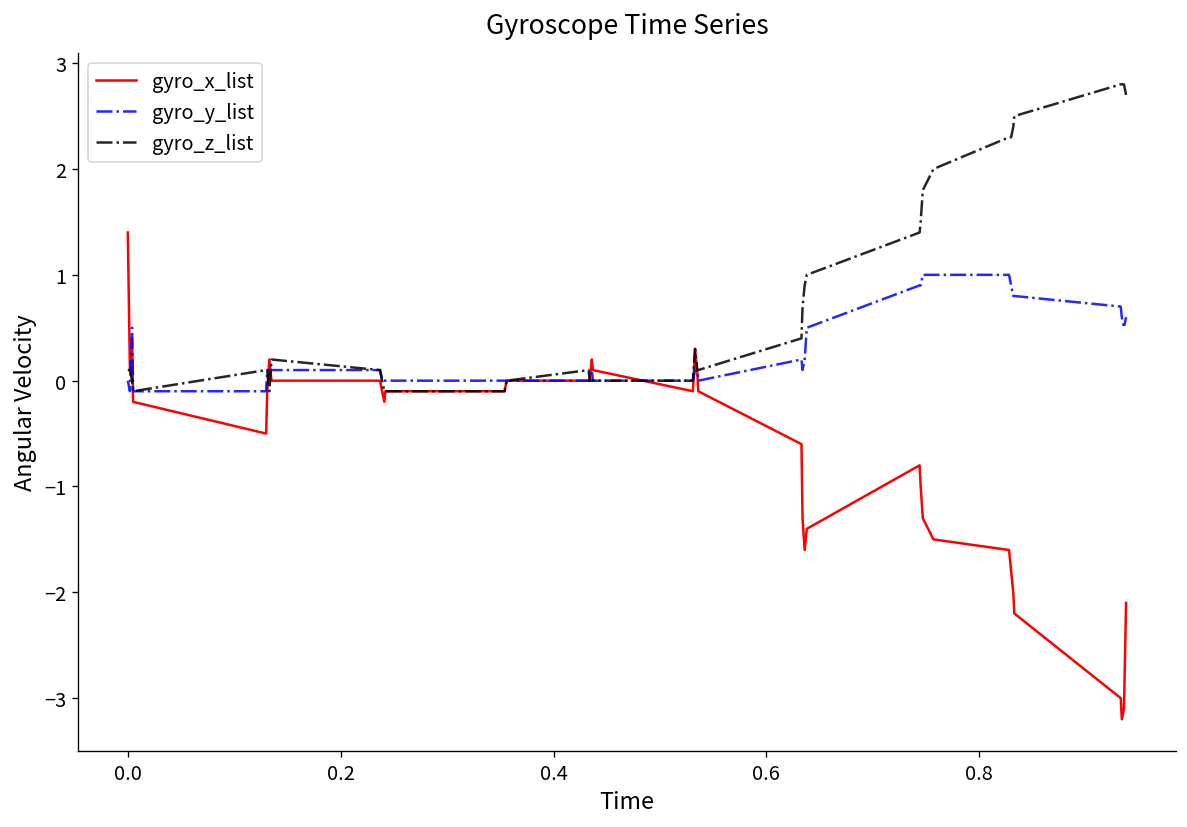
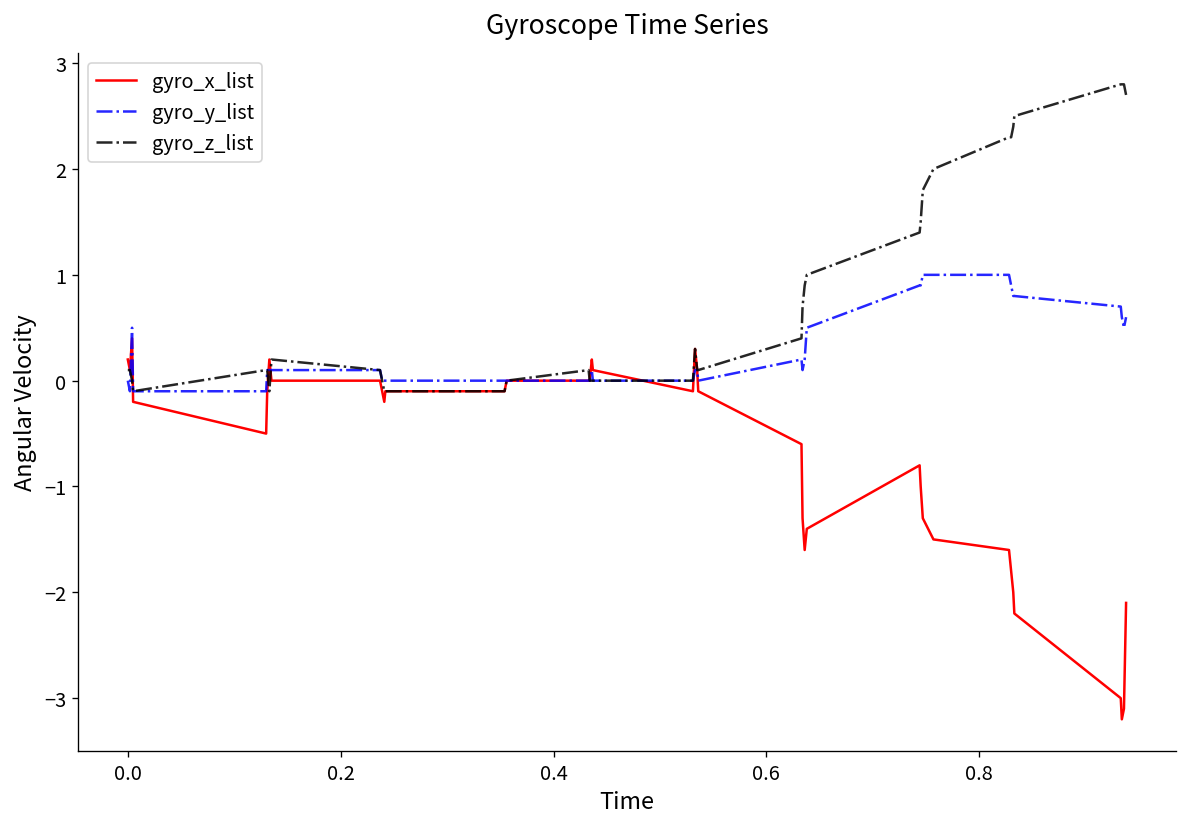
  {
    "gyro_x_list": {
-     "0.0": 1.4
+     "0.0": 0.2
    },
    "gyro_y_list": {
      "0.0": 0.0
    }
  }
